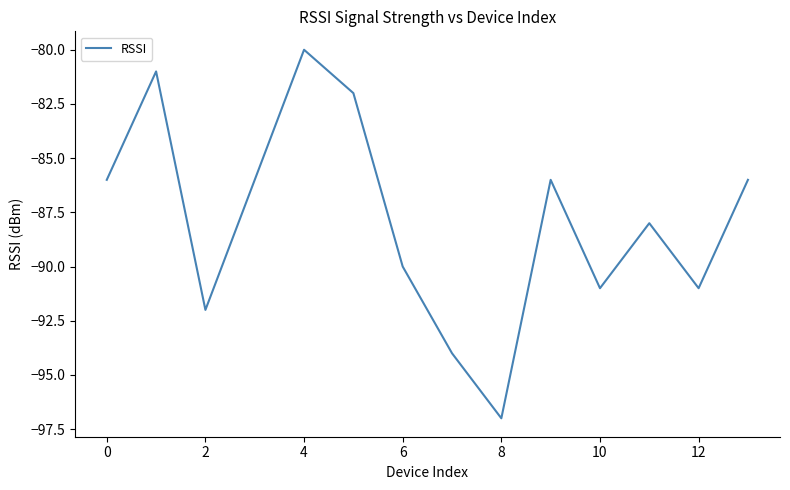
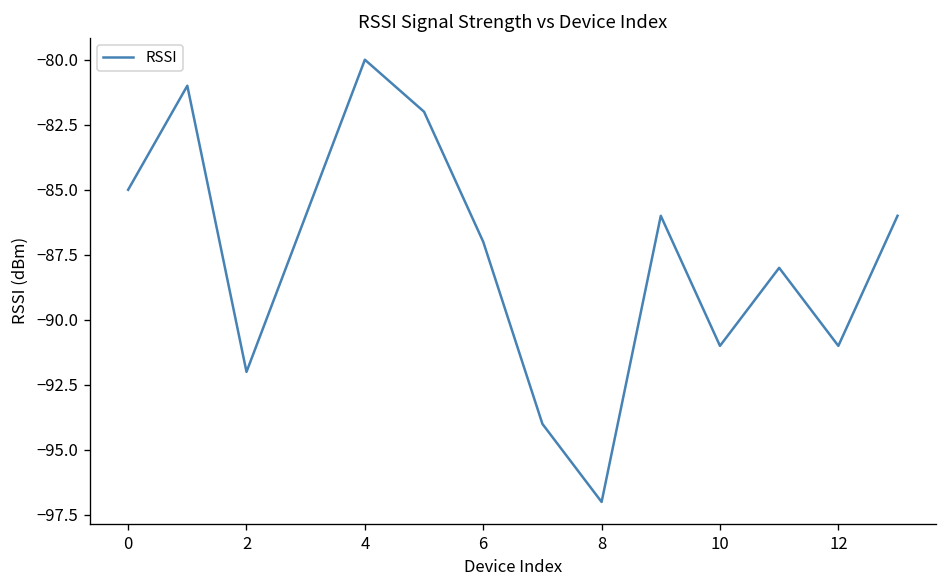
  {
-   "0": -86,
+   "0": -85,
    "2": -92,
    "4": -80,
-   "6": -90,
+   "6": -87,
    "8": -97,
    "10": -91,
    "12": -91
  }
